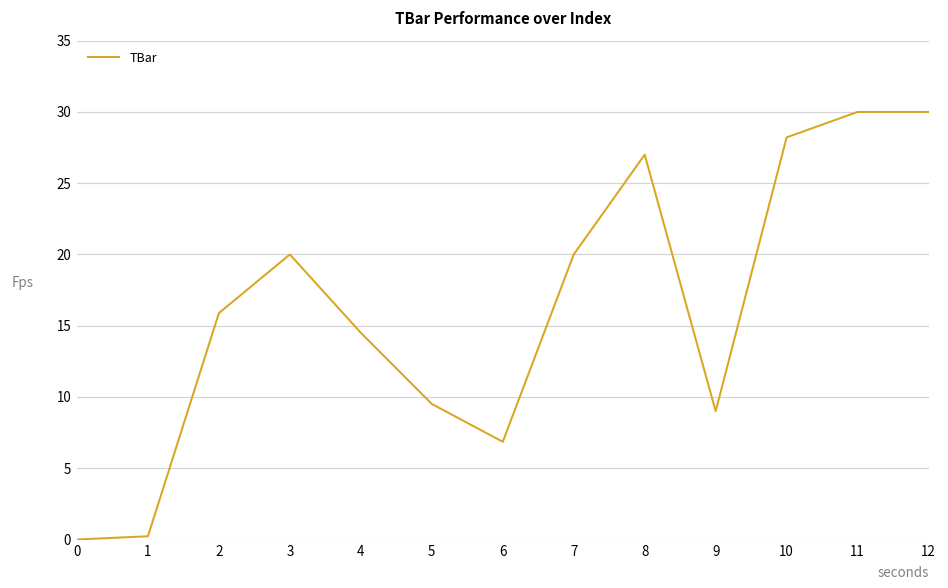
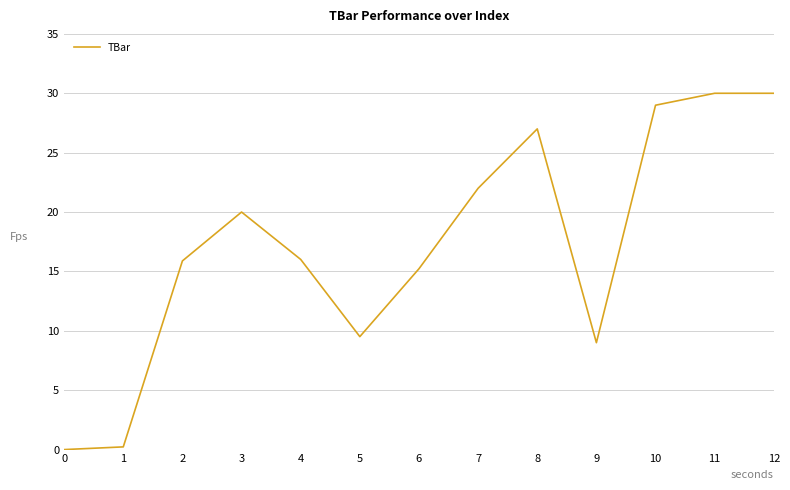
  {
    "0": 0.0,
    "1": 0.2,
    "2": 15.9,
    "3": 20.0,
-   "4": 14.5,
+   "4": 16.0,
    "5": 9.5,
-   "6": 6.9,
-   "7": 20,
+   "6": 15.2,
+   "7": 22,
    "8": 27.0,
    "9": 9.0,
-   "10": 28.2,
+   "10": 29.0,
    "11": 30.0,
    "12": 30.0
  }
